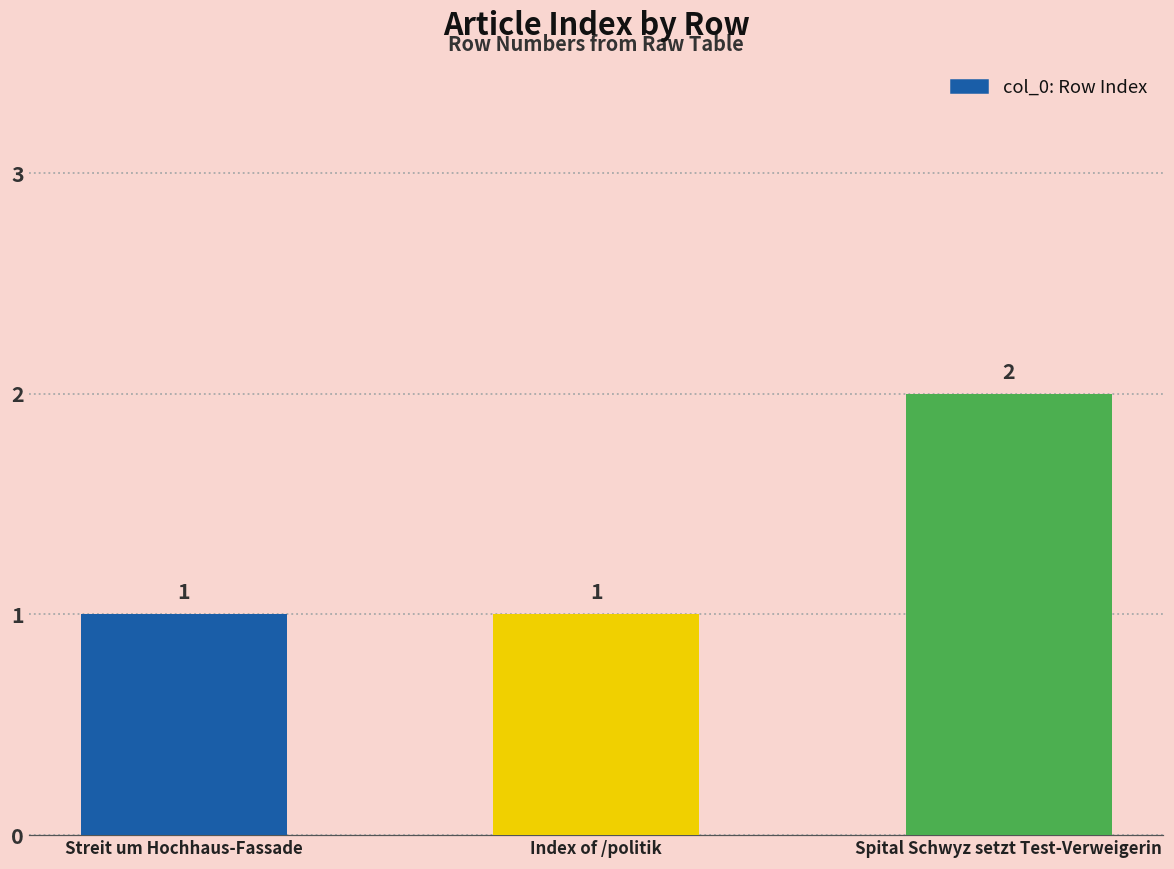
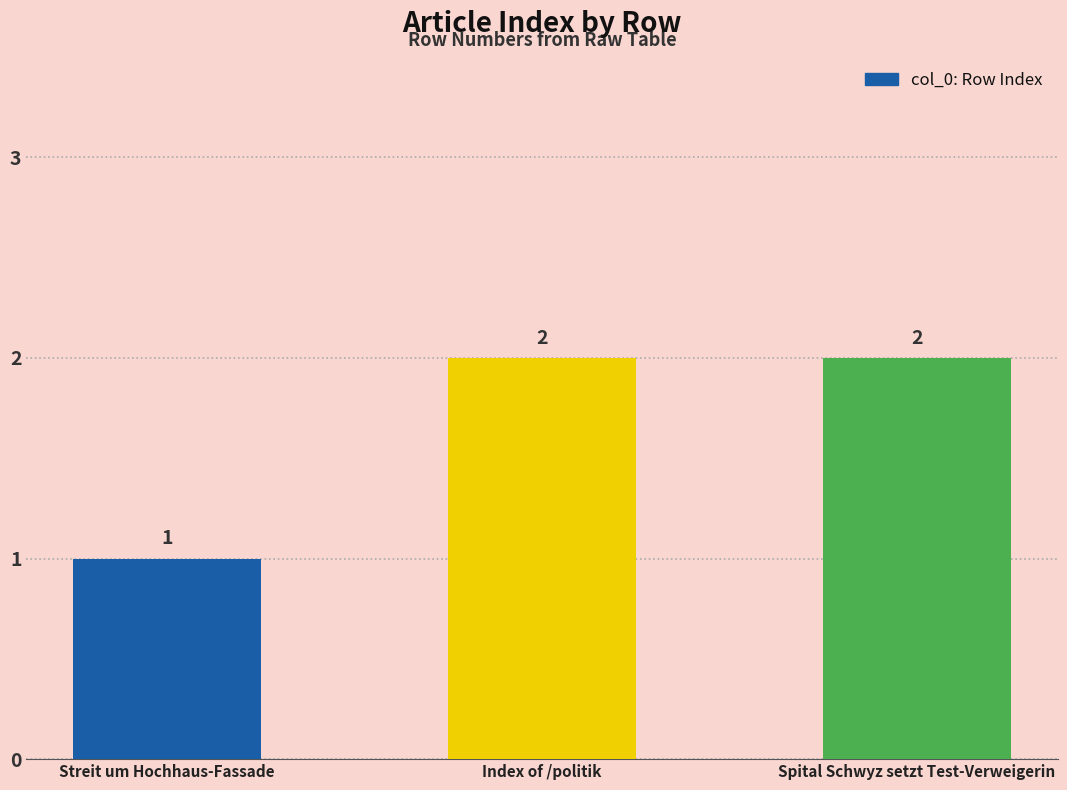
  {
    "Streit um Hochhaus-Fassade": 1,
-   "Index of /politik": 1,
+   "Index of /politik": 2,
    "Spital Schwyz setzt Test-Verweigerin": 2
  }
